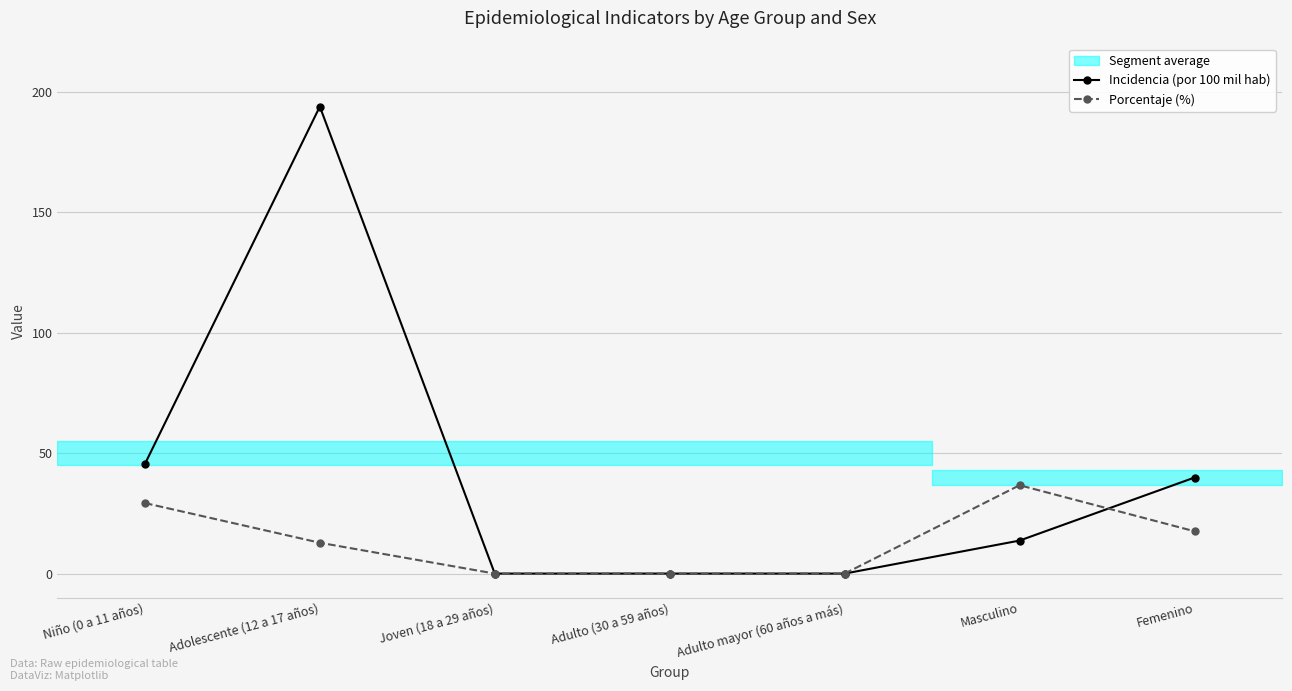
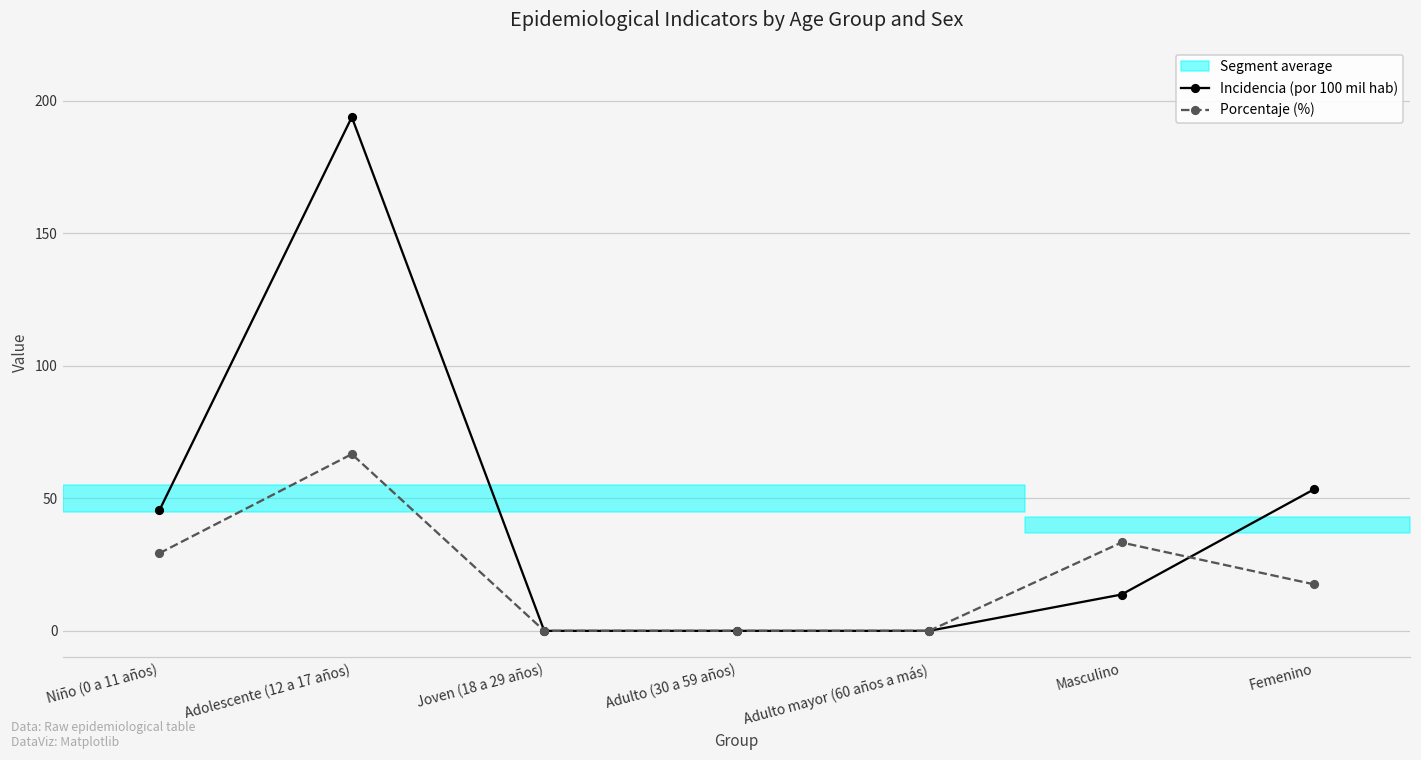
  {
    "Incidencia (por 100 mil hab)": {
      "Niño (0 a 11 años)": 45,
      "Adolescente (12 a 17 años)": 194,
      "Masculino": 14,
-     "Femenino": 40
+     "Femenino": 53
    },
    "Porcentaje (%)": {
      "Niño (0 a 11 años)": 29,
-     "Adolescente (12 a 17 años)": 13,
-     "Masculino": 37,
+     "Adolescente (12 a 17 años)": 67,
+     "Masculino": 33,
      "Femenino": 18
    }
  }
